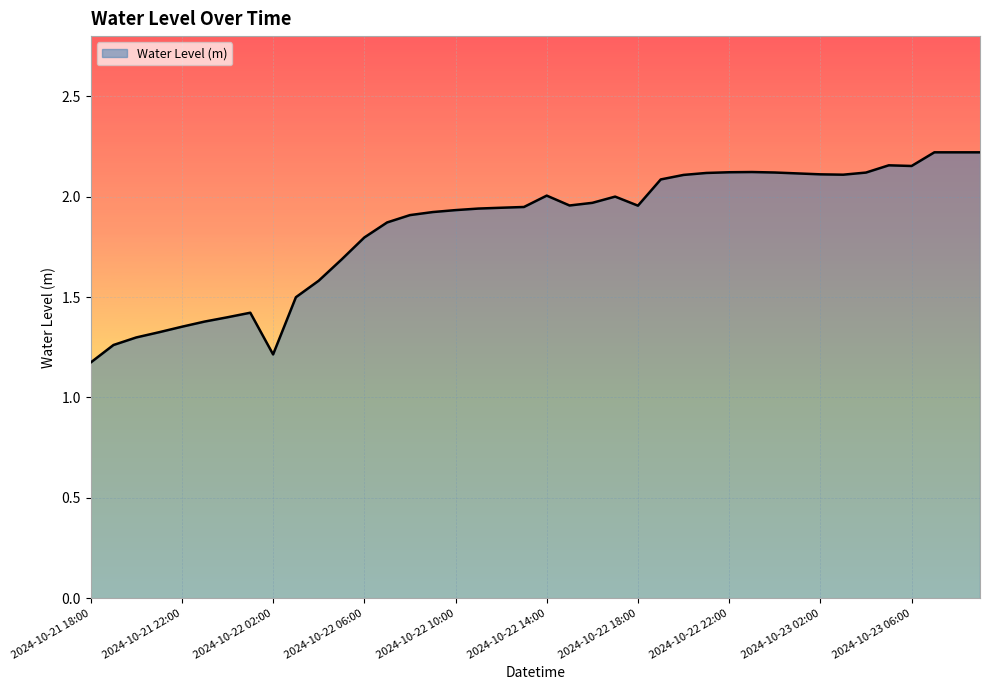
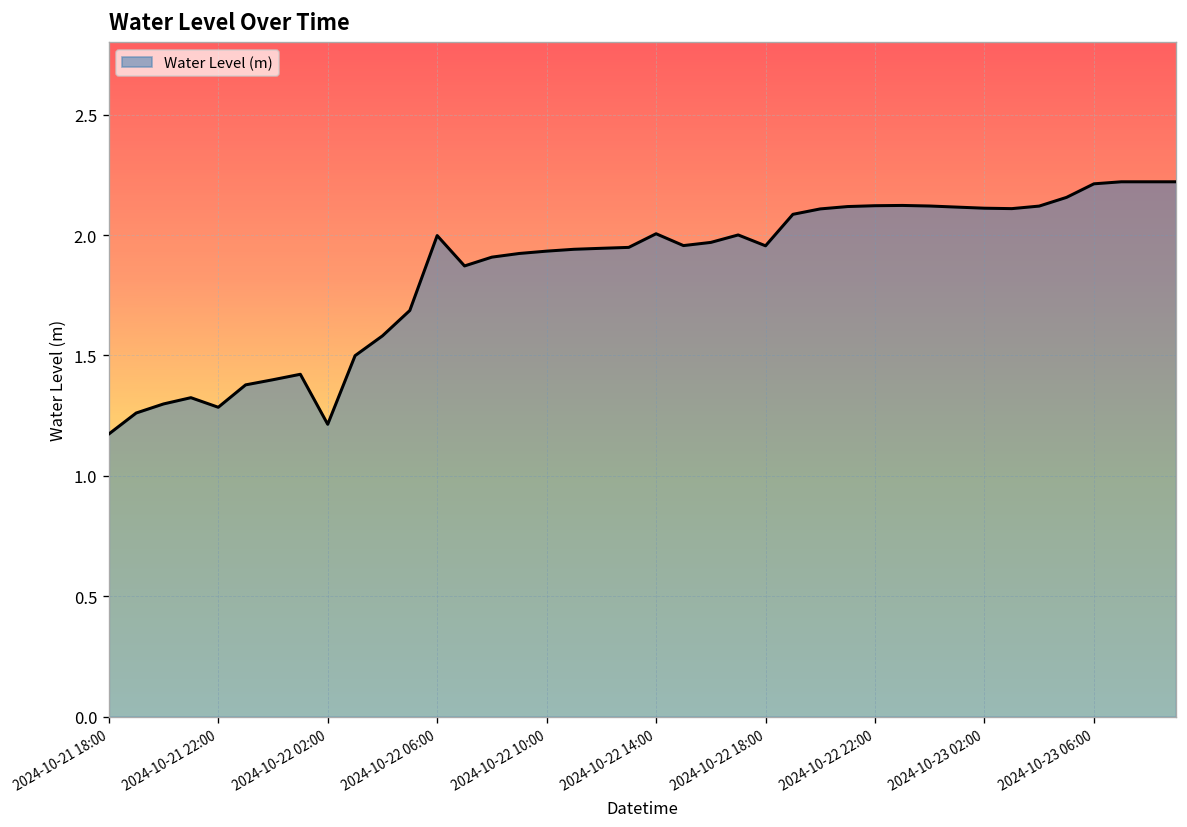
  {
    "2024-10-21 18:00": 1.17,
-   "2024-10-21 22:00": 1.35,
+   "2024-10-21 22:00": 1.29,
    "2024-10-22 02:00": 1.21,
-   "2024-10-22 06:00": 1.80,
+   "2024-10-22 06:00": 2.00,
    "2024-10-22 10:00": 1.93,
    "2024-10-22 14:00": 2.01,
    "2024-10-22 18:00": 1.96,
    "2024-10-22 22:00": 2.12,
    "2024-10-23 02:00": 2.11,
-   "2024-10-23 06:00": 2.15
+   "2024-10-23 06:00": 2.21
  }
